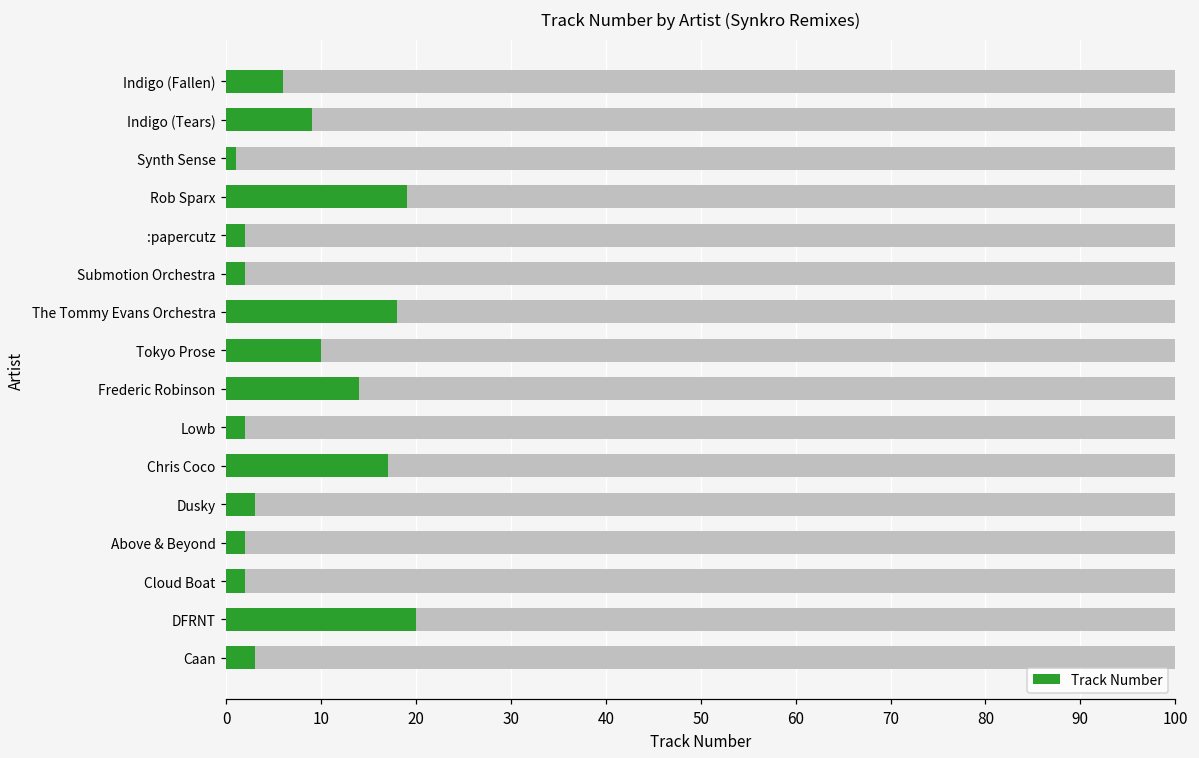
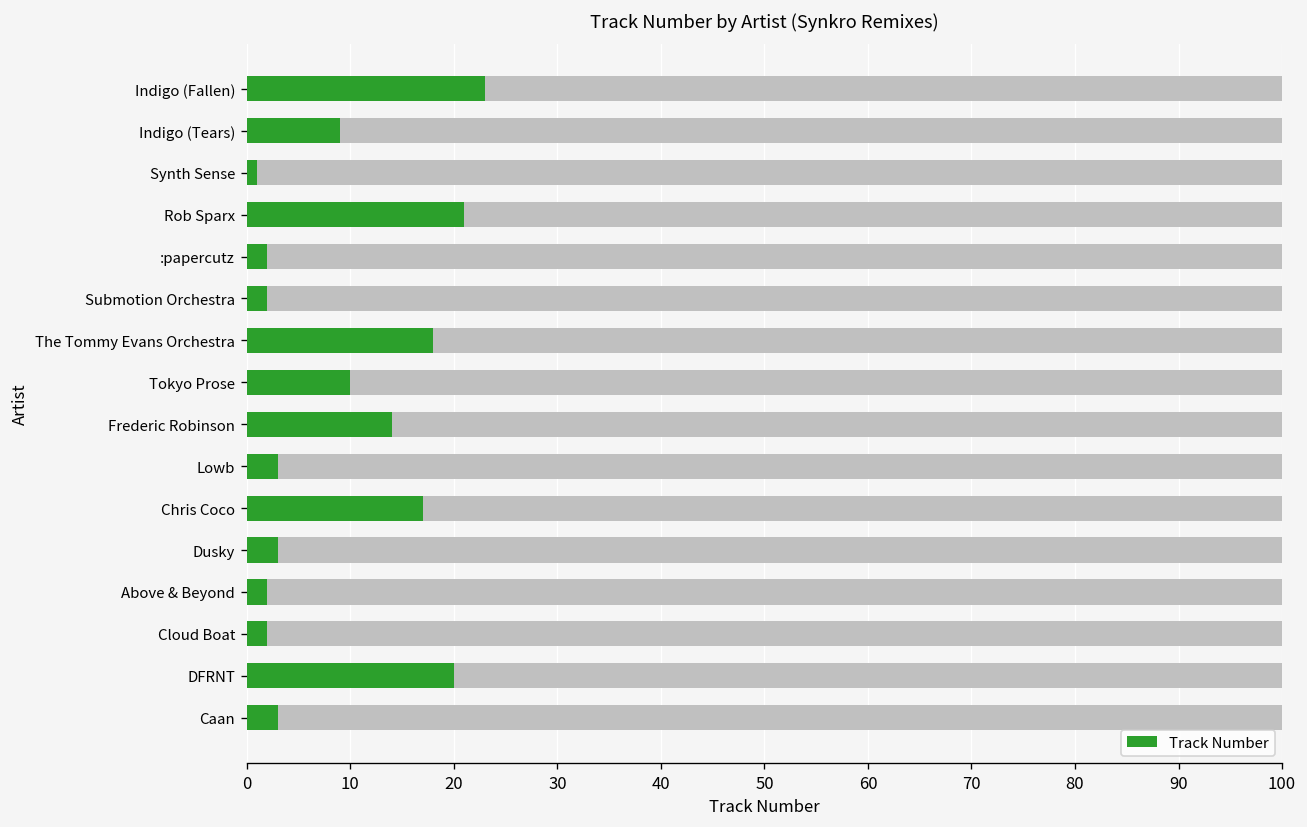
  {
    "Track Number": {
-     "Indigo (Fallen)": 6,
-     "Rob Sparx": 19,
-     "Lowb": 2
+     "Indigo (Fallen)": 23,
+     "Rob Sparx": 21,
+     "Lowb": 3
    }
  }
